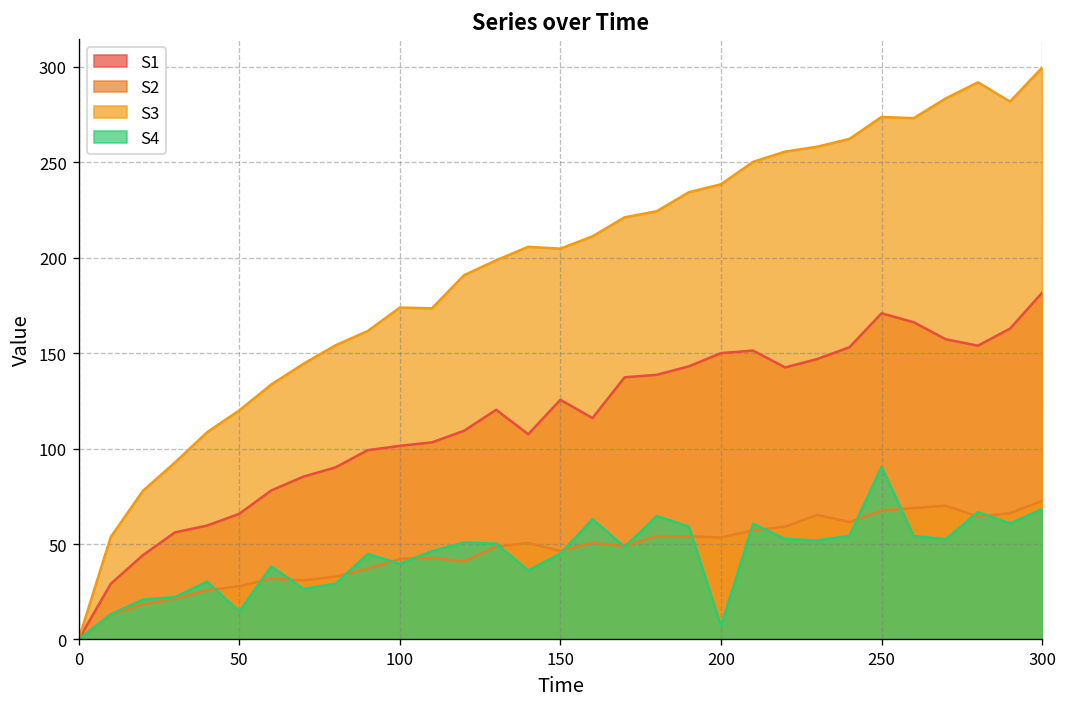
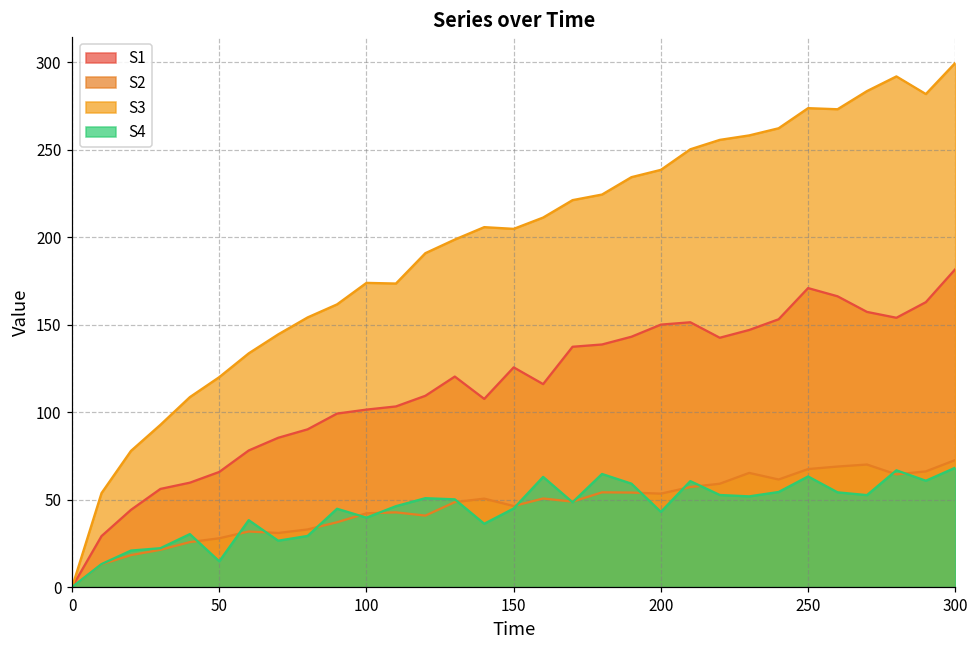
  {
    "S4": {
      "50": 15,
      "100": 40,
-     "200": 7,
-     "250": 90,
+     "200": 43,
+     "250": 63,
      "300": 68
    }
  }
